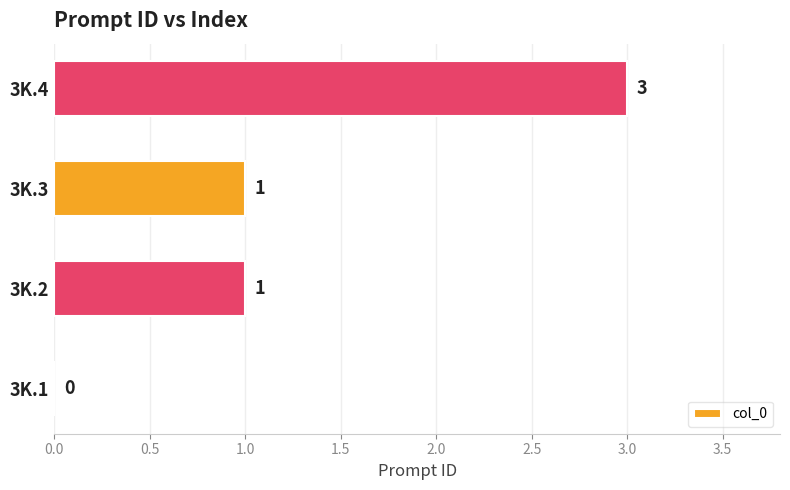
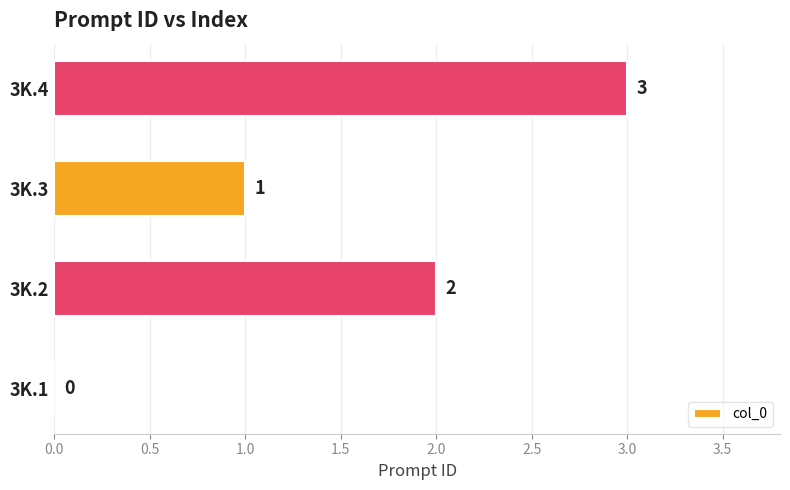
  {
    "3K.4": 3,
    "3K.3": 1,
-   "3K.2": 1,
+   "3K.2": 2,
    "3K.1": 0
  }
